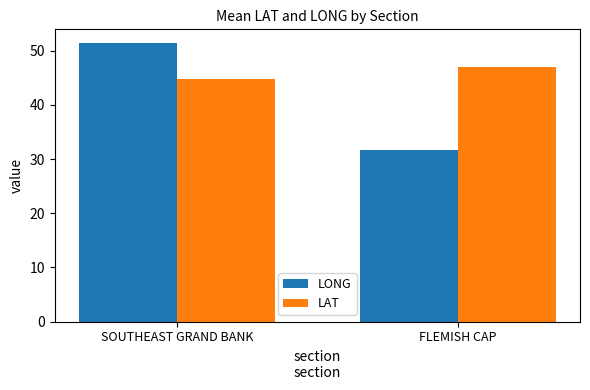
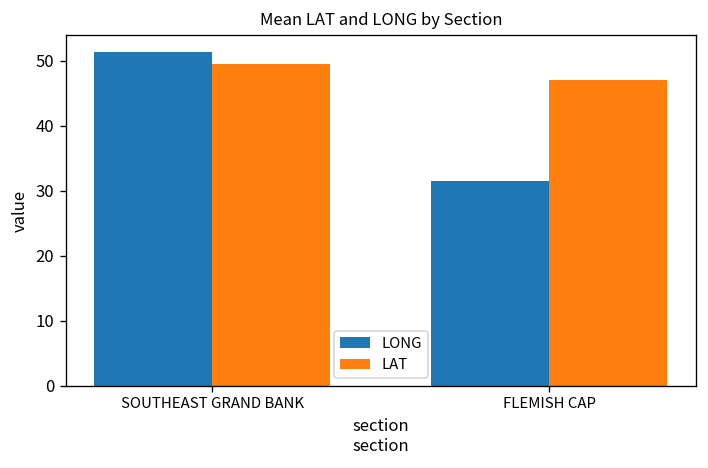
  {
    "LONG": {
      "SOUTHEAST GRAND BANK": 51,
      "FLEMISH CAP": 32
    },
    "LAT": {
-     "SOUTHEAST GRAND BANK": 45,
+     "SOUTHEAST GRAND BANK": 50,
      "FLEMISH CAP": 47
    }
  }
